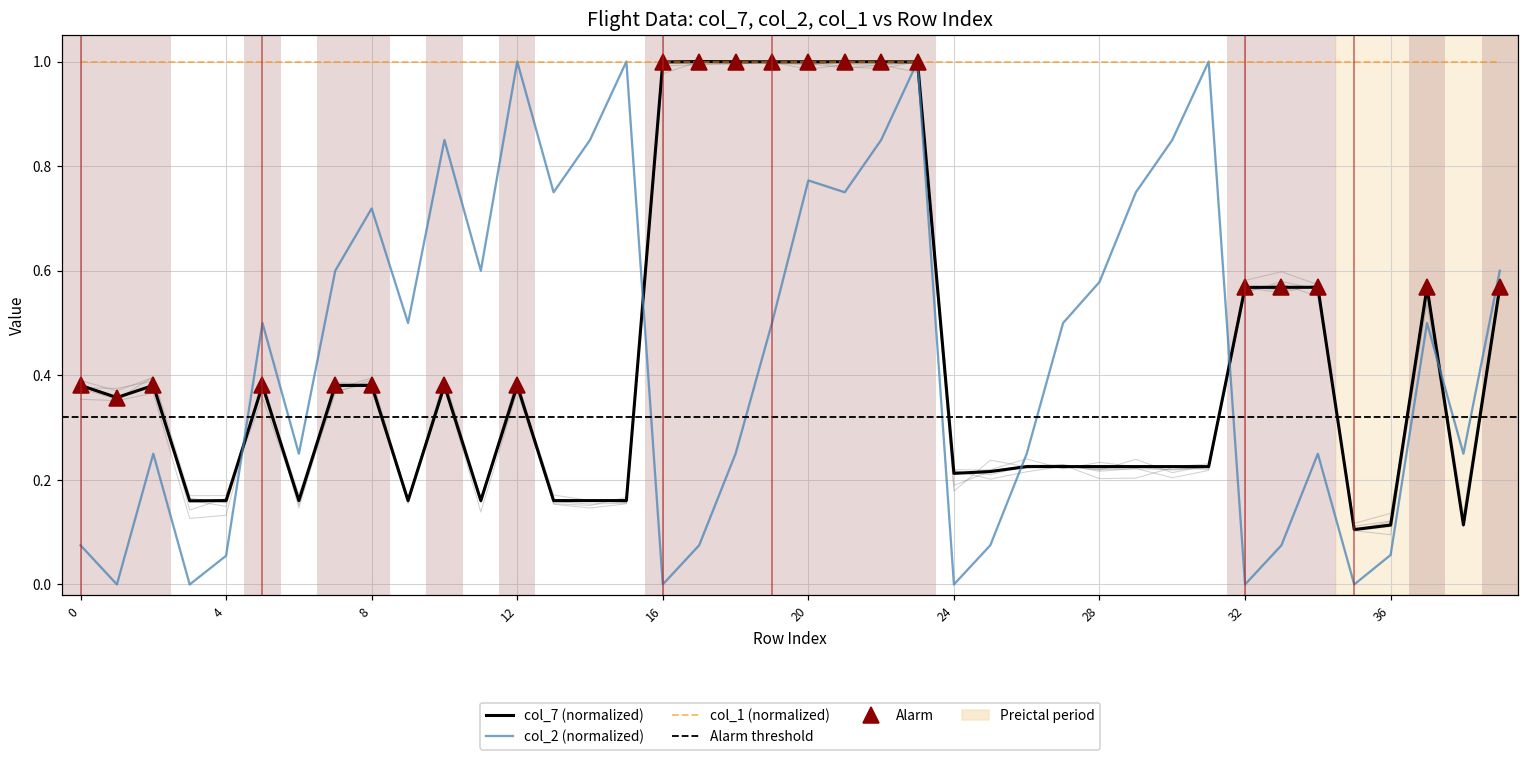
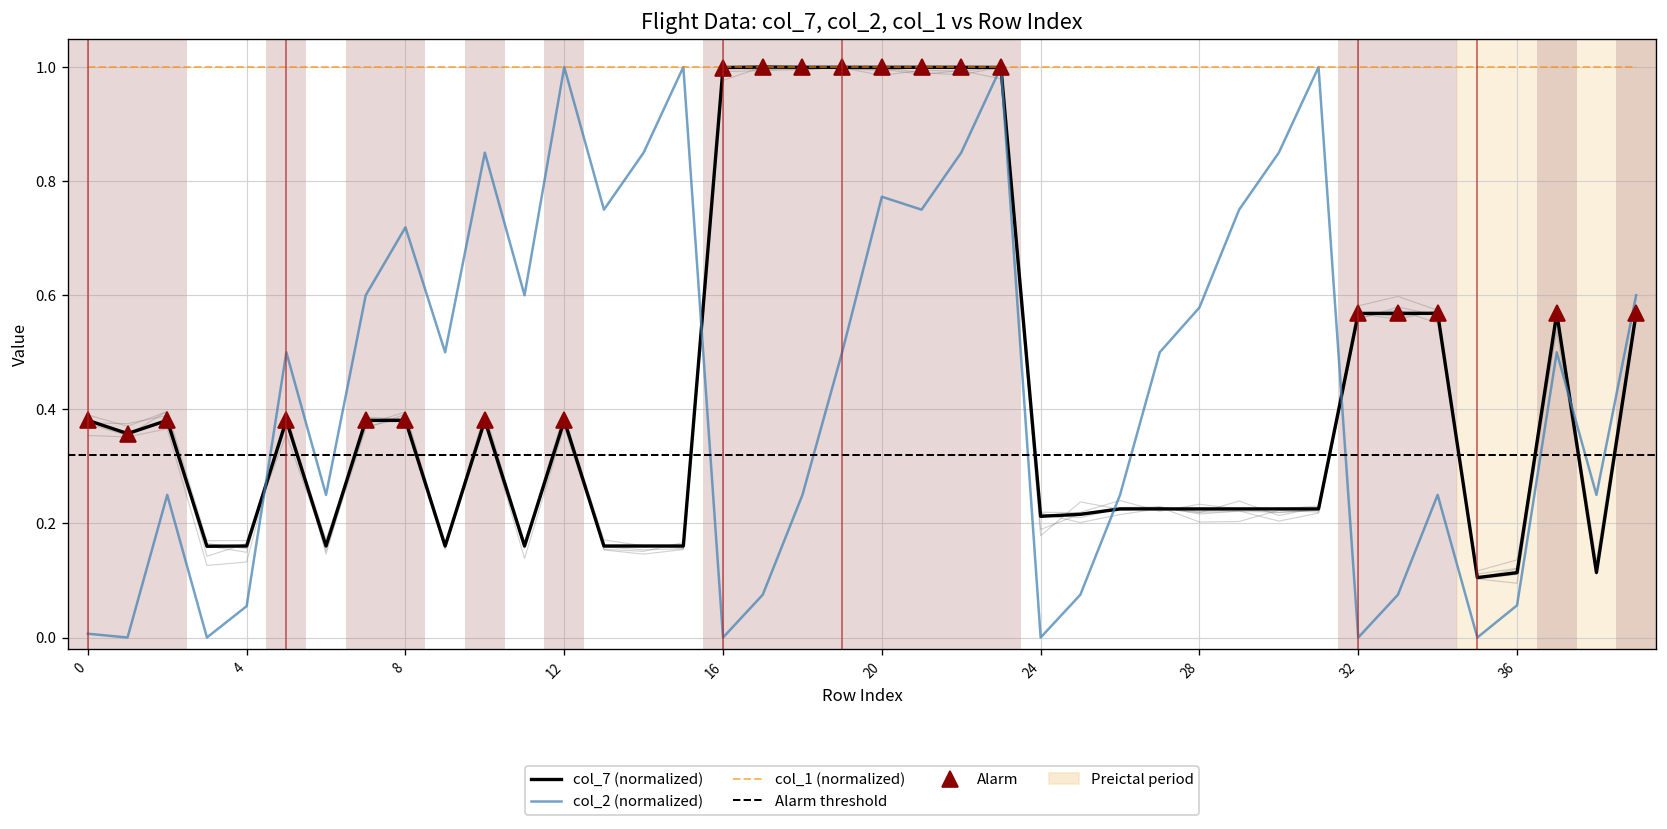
  {
    "col_2 (normalized)": {
-     "0": 0.08,
+     "0": 0.01,
      "4": 0.05,
      "8": 0.72,
      "16": 0.00,
      "20": 0.77,
      "24": 0.00,
      "28": 0.58,
      "32": 0.00,
      "36": 0.06
    },
    "col_1 (normalized)": {
      "0": 1.00,
      "4": 1.00,
      "8": 1.00,
      "24": 1.00,
      "28": 1.00,
      "32": 1.00,
      "36": 1.00
    }
  }
